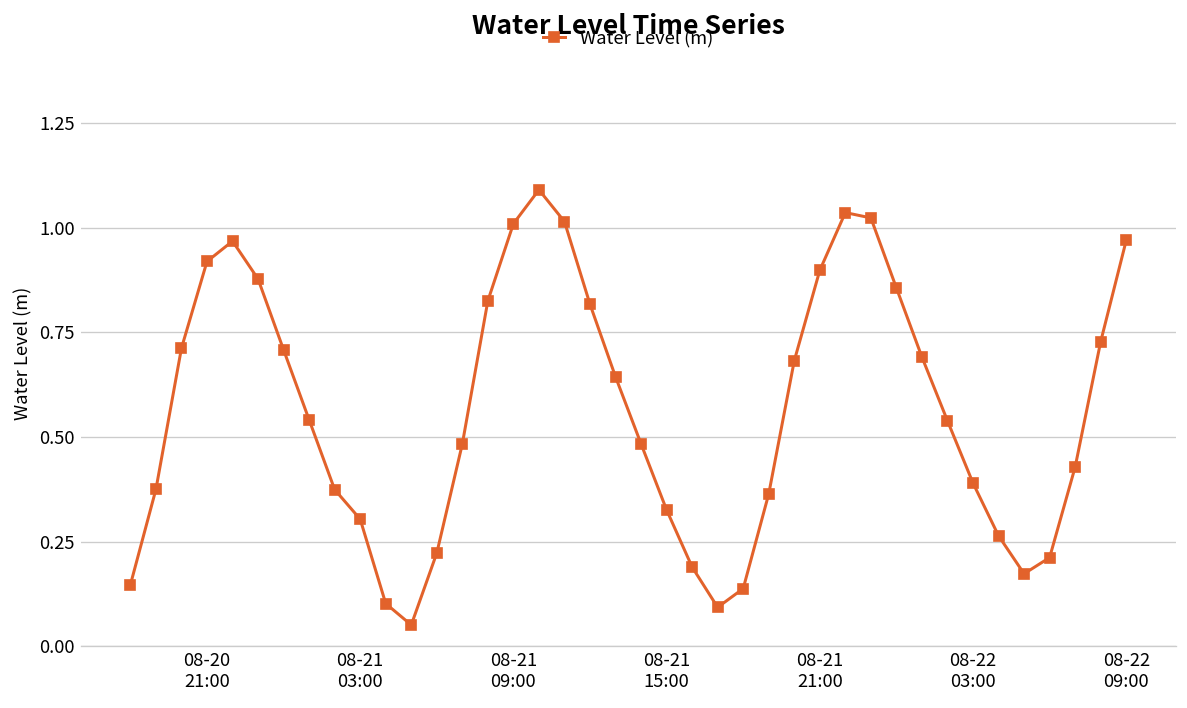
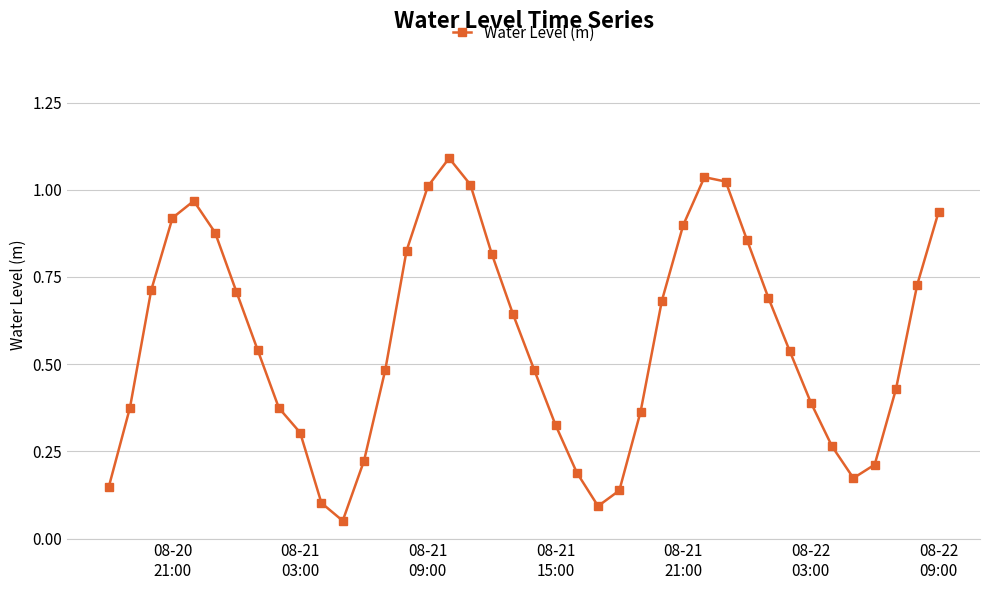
  {
    "08-20 21:00": 0.92,
    "08-21 03:00": 0.30,
    "08-21 09:00": 1.01,
    "08-21 15:00": 0.33,
    "08-21 21:00": 0.90,
    "08-22 03:00": 0.39,
-   "08-22 09:00": 0.97
+   "08-22 09:00": 0.94
  }
